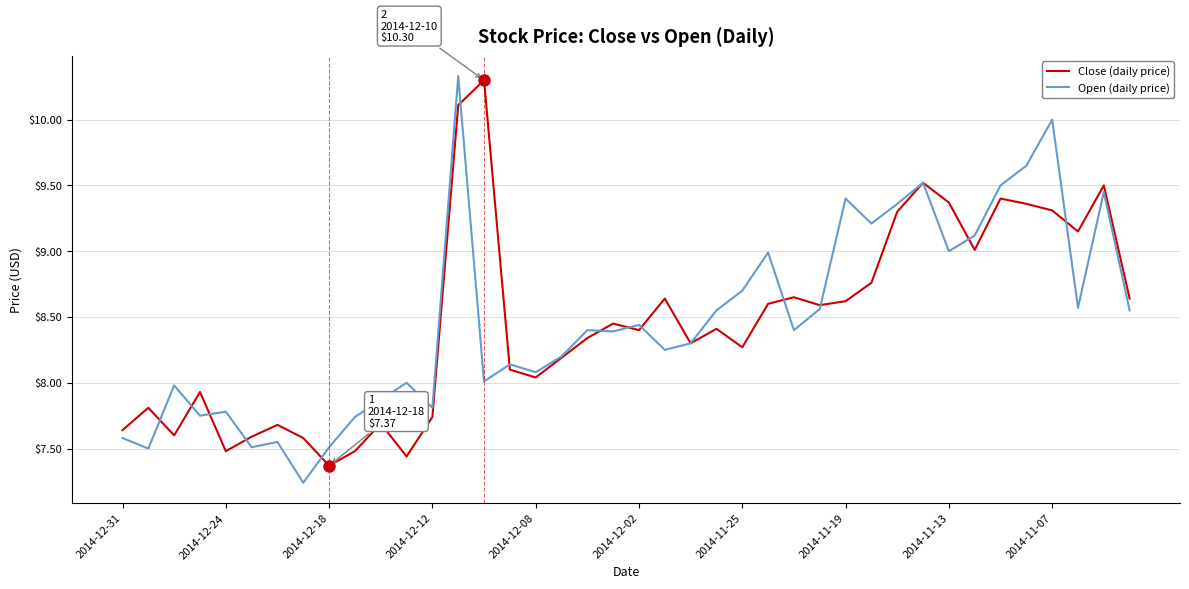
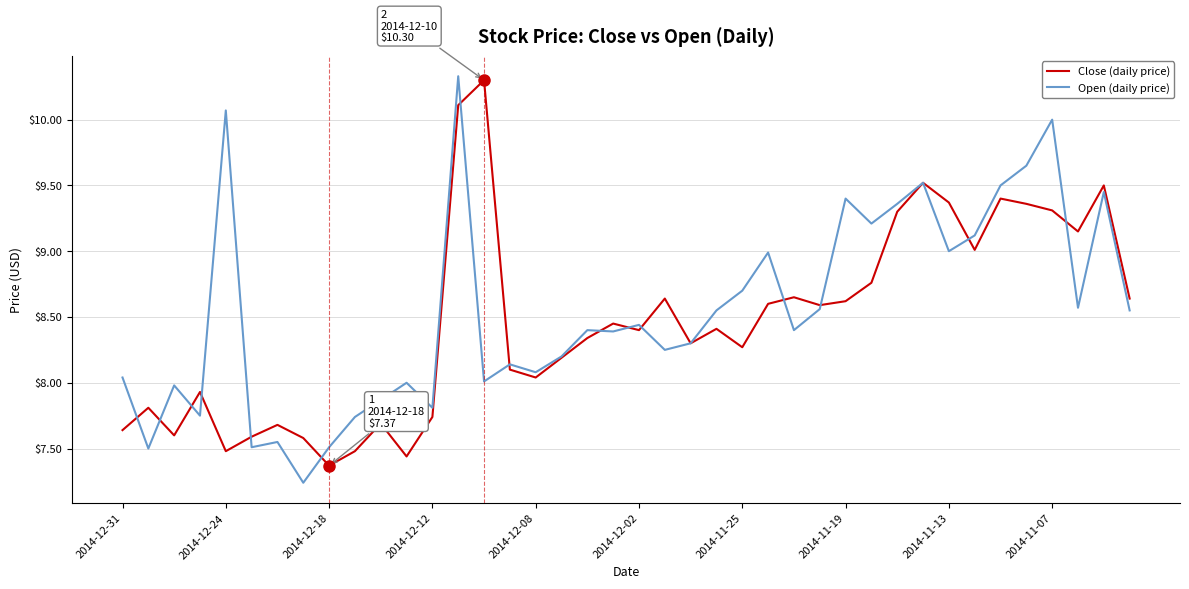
  {
    "Open (daily price)": {
-     "2014-12-31": "$7.58",
-     "2014-12-24": "$7.78",
+     "2014-12-31": "$8.04",
+     "2014-12-24": "$10.07",
      "2014-12-18": "$7.51",
      "2014-12-12": "$7.81",
      "2014-12-08": "$8.08",
      "2014-12-02": "$8.44",
      "2014-11-25": "$8.70",
      "2014-11-19": "$9.40",
      "2014-11-13": "$9.00",
      "2014-11-07": "$10.00"
    }
  }
